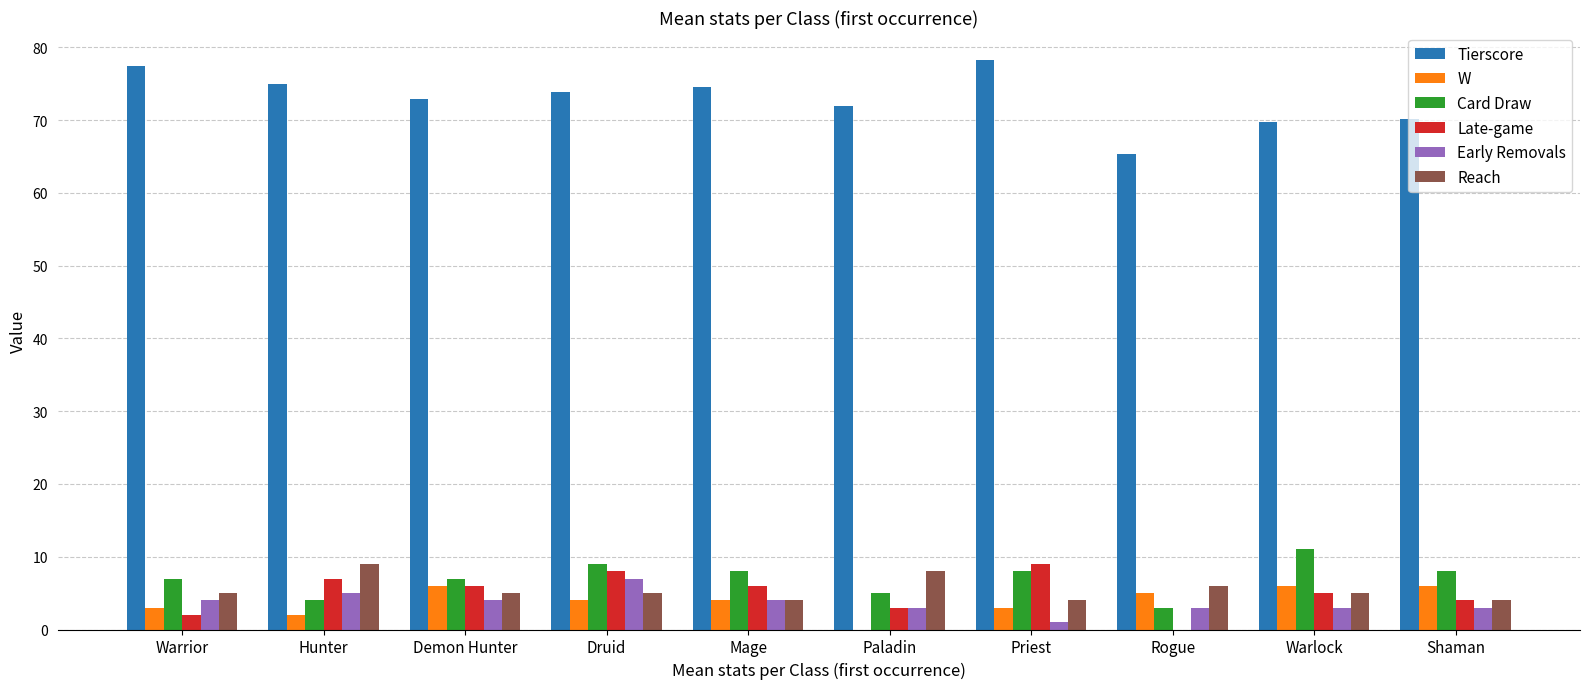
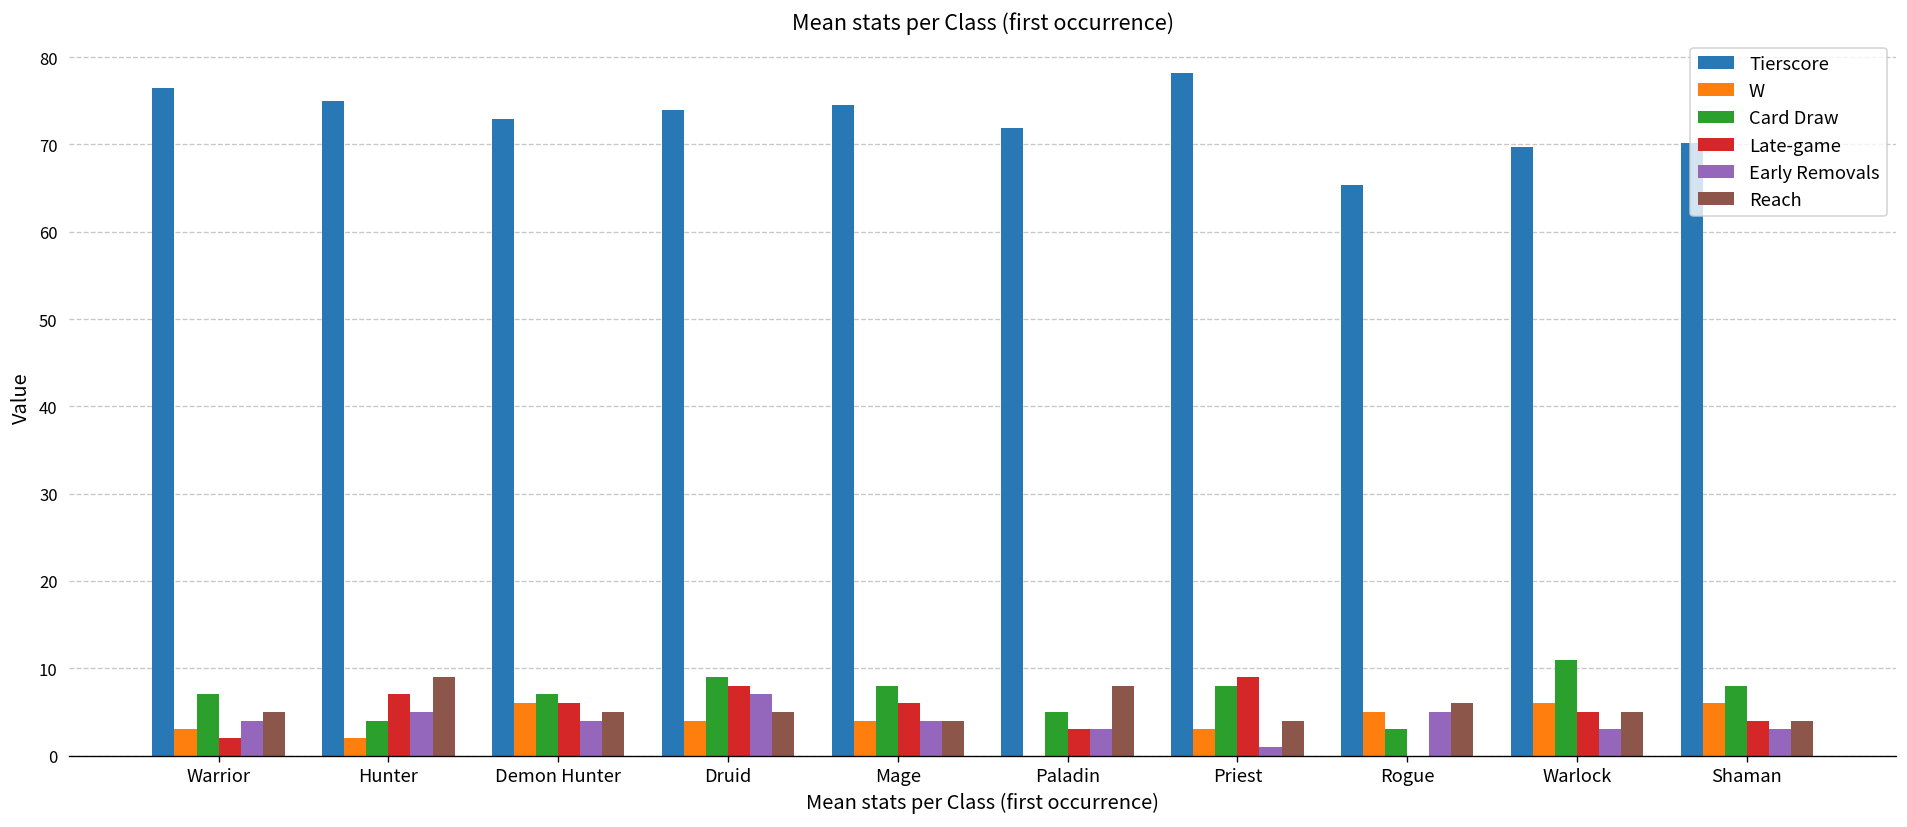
  {
    "Tierscore": {
-     "Warrior": 78,
+     "Warrior": 76,
      "Hunter": 75,
      "Demon Hunter": 73,
      "Druid": 74,
      "Mage": 75,
      "Paladin": 72,
      "Priest": 78,
      "Rogue": 65,
      "Warlock": 70
    },
    "W": {
      "Warrior": 3,
      "Hunter": 2,
      "Demon Hunter": 6,
      "Druid": 4,
      "Mage": 4,
      "Paladin": 0,
      "Priest": 3,
      "Rogue": 5,
      "Warlock": 6,
      "Shaman": 6
    },
    "Card Draw": {
      "Warrior": 7,
      "Hunter": 4,
      "Demon Hunter": 7,
      "Druid": 9,
      "Mage": 8,
      "Paladin": 5,
      "Priest": 8,
      "Rogue": 3,
      "Warlock": 11,
      "Shaman": 8
    },
    "Late-game": {
      "Warrior": 2,
      "Hunter": 7,
      "Demon Hunter": 6,
      "Druid": 8,
      "Mage": 6,
      "Paladin": 3,
      "Priest": 9,
      "Rogue": 0,
      "Warlock": 5,
      "Shaman": 4
    },
    "Early Removals": {
      "Warrior": 4,
      "Hunter": 5,
      "Demon Hunter": 4,
      "Druid": 7,
      "Mage": 4,
      "Paladin": 3,
      "Priest": 1,
-     "Rogue": 3,
+     "Rogue": 5,
      "Warlock": 3,
      "Shaman": 3
    },
    "Reach": {
      "Warrior": 5,
      "Hunter": 9,
      "Demon Hunter": 5,
      "Druid": 5,
      "Mage": 4,
      "Paladin": 8,
      "Priest": 4,
      "Rogue": 6,
      "Warlock": 5,
      "Shaman": 4
    }
  }
